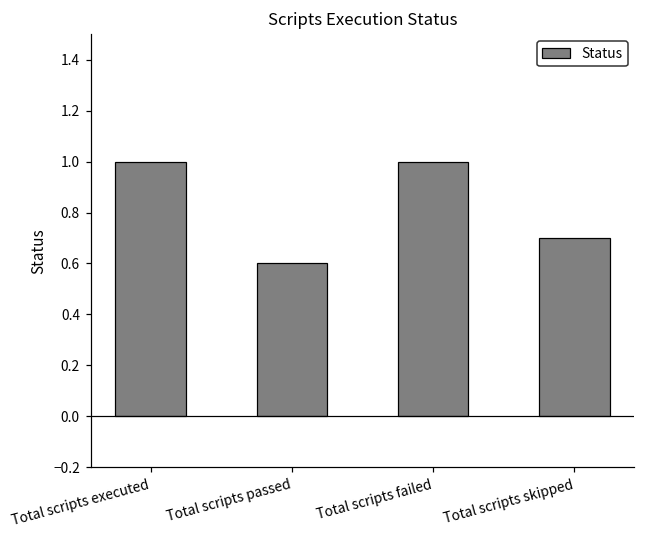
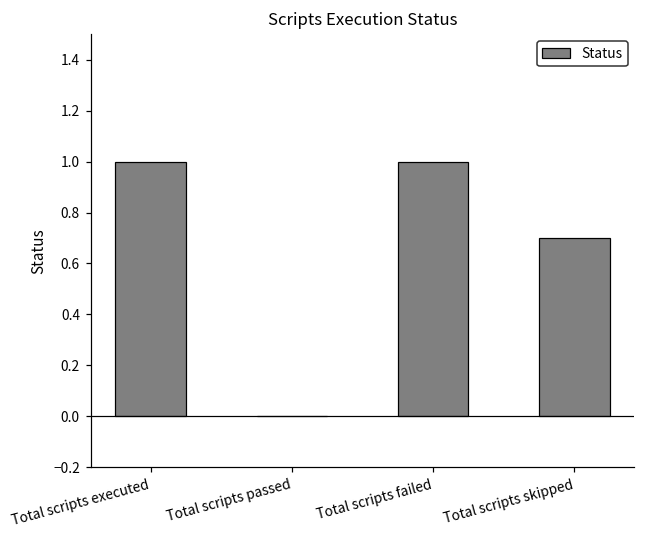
  {
    "Total scripts executed": 1.0,
-   "Total scripts passed": 0.6,
+   "Total scripts passed": 0.0,
    "Total scripts failed": 1.0,
    "Total scripts skipped": 0.7
  }
